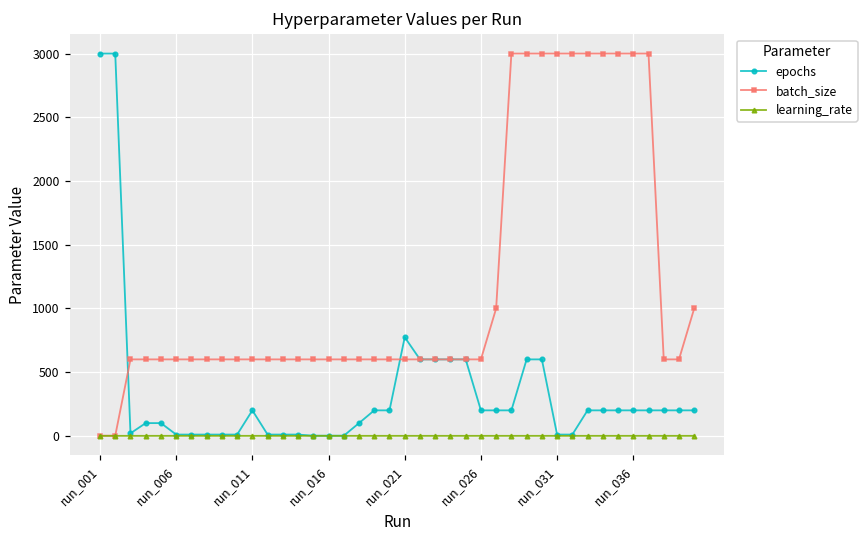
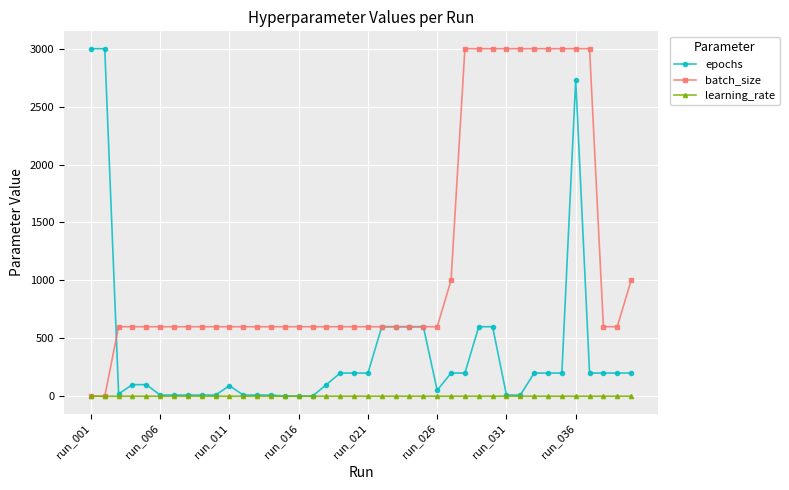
  {
    "epochs": {
      "run_001": 3000,
-     "run_011": 200,
-     "run_021": 770,
-     "run_026": 200,
-     "run_036": 200
+     "run_011": 90,
+     "run_021": 200,
+     "run_026": 50,
+     "run_036": 2730
    },
    "batch_size": {
      "run_006": 600,
      "run_011": 600,
      "run_016": 600,
      "run_021": 600,
      "run_026": 600,
      "run_031": 3000,
      "run_036": 3000
    },
    "learning_rate": {
      "run_011": 0,
      "run_021": 0,
      "run_026": 0,
      "run_036": 0
    }
  }
